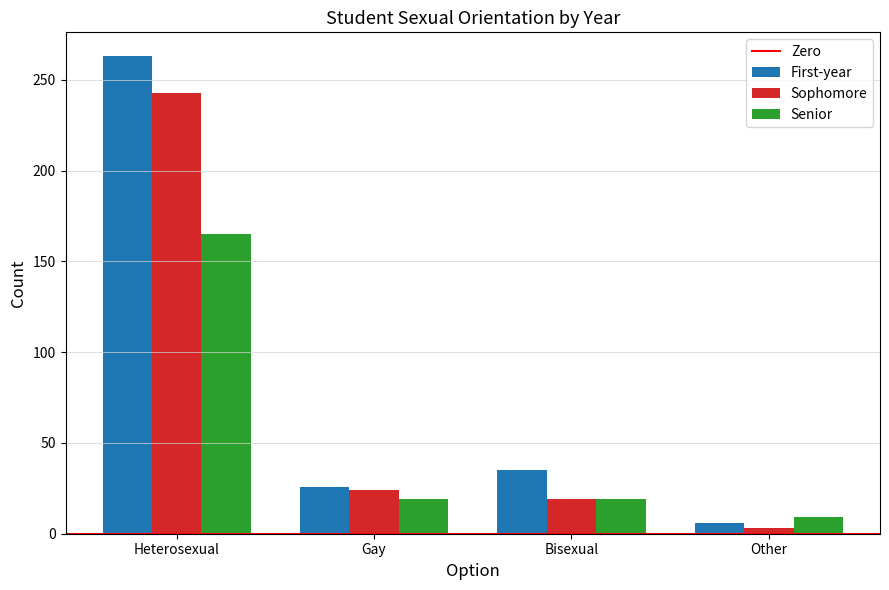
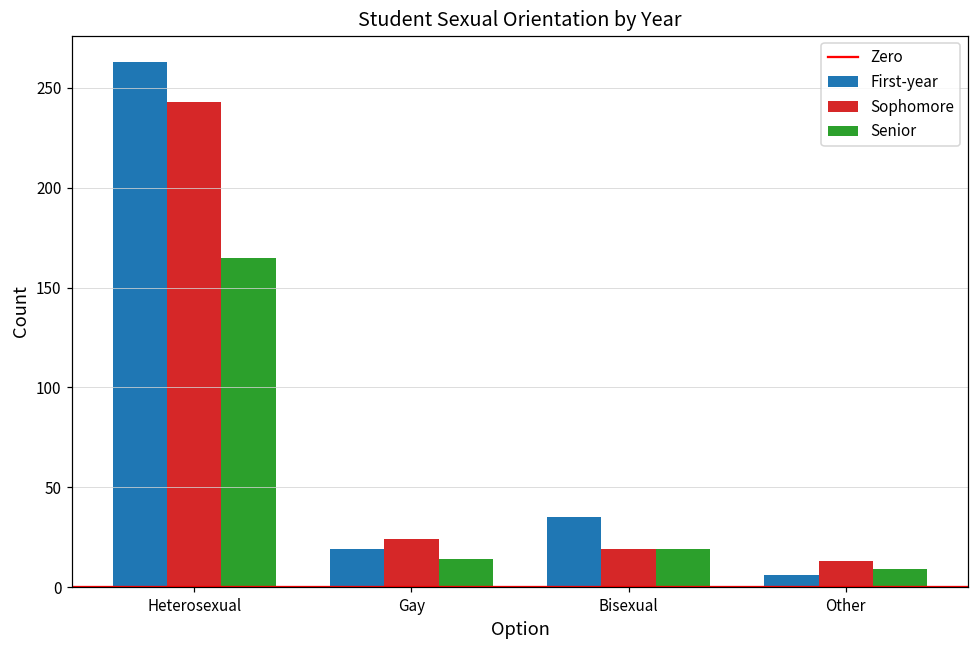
  {
    "First-year": {
      "Heterosexual": 263,
-     "Gay": 26,
+     "Gay": 19,
      "Bisexual": 35,
      "Other": 6
    },
    "Sophomore": {
      "Heterosexual": 243,
      "Gay": 24,
      "Bisexual": 19,
-     "Other": 3
+     "Other": 13
    },
    "Senior": {
      "Heterosexual": 165,
-     "Gay": 19,
+     "Gay": 14,
      "Bisexual": 19,
      "Other": 9
    }
  }
